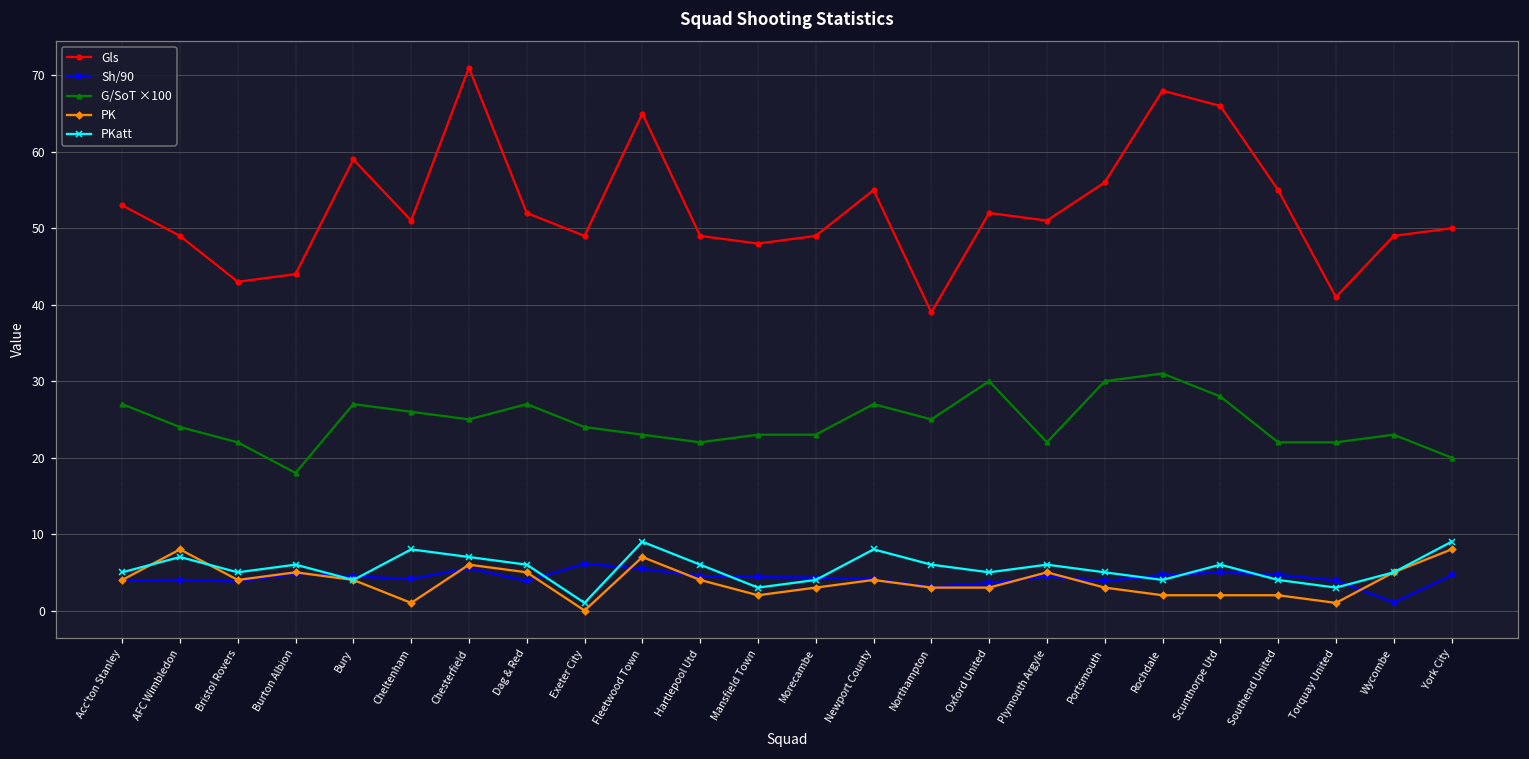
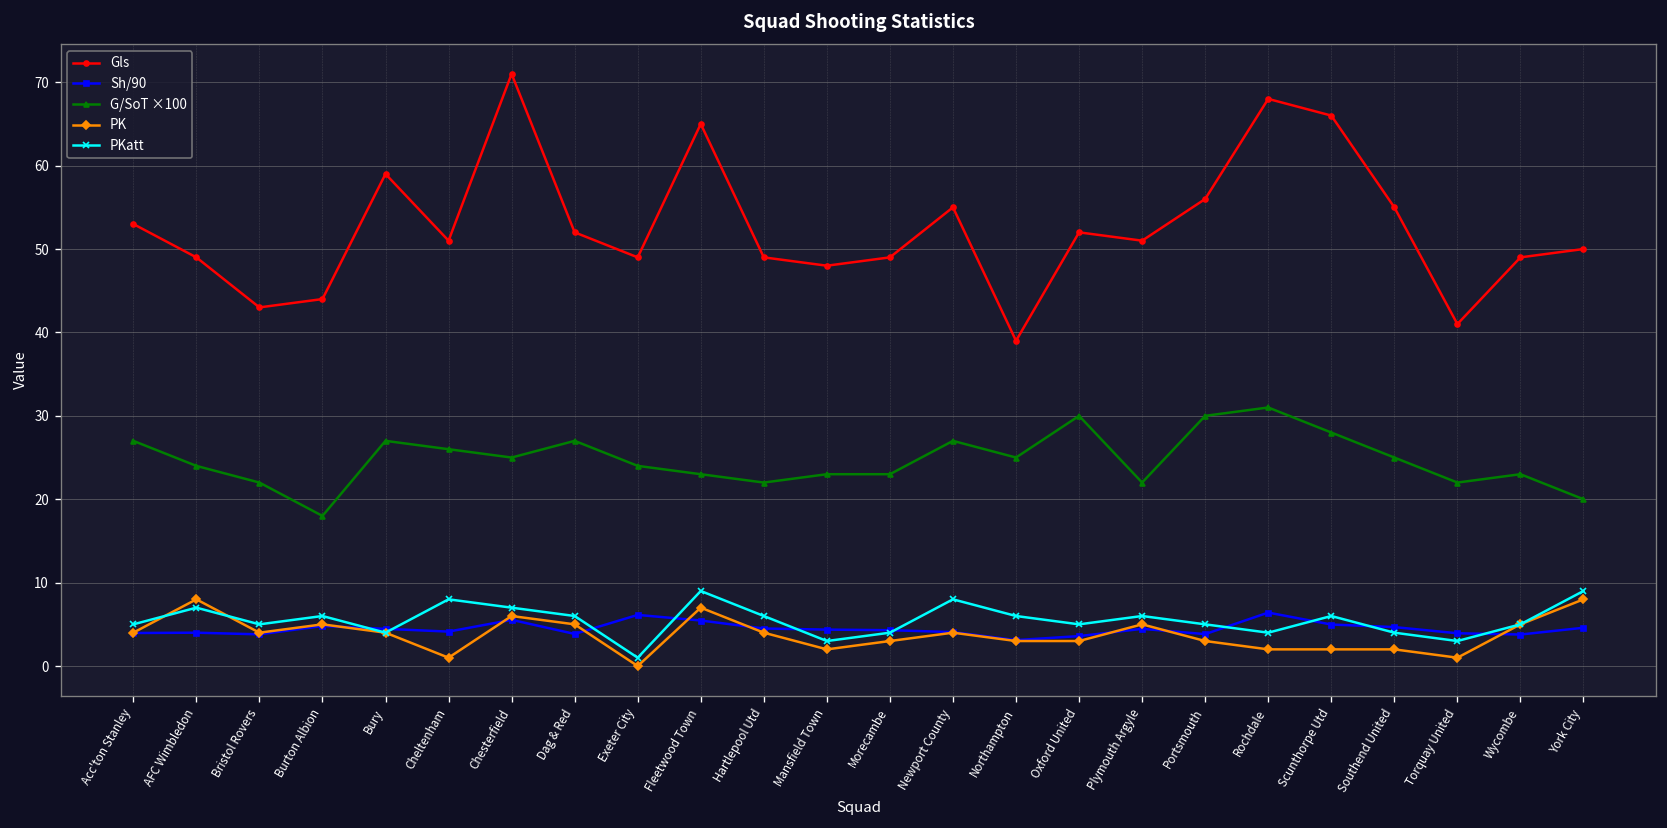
  {
    "Gls": {
      "Acc'ton Stanley": 53,
      "AFC Wimbledon": 49,
      "Bristol Rovers": 43,
      "Burton Albion": 44,
      "Bury": 59,
      "Cheltenham": 51,
      "Chesterfield": 71,
      "Dag & Red": 52,
      "Exeter City": 49,
      "Fleetwood Town": 65,
      "Hartlepool Utd": 49,
      "Mansfield Town": 48,
      "Morecambe": 49,
      "Newport County": 55,
      "Northampton": 39,
      "Oxford United": 52,
      "Plymouth Argyle": 51,
      "Portsmouth": 56,
      "Rochdale": 68,
      "Scunthorpe Utd": 66,
      "Southend United": 55,
      "Torquay United": 41,
      "Wycombe": 49,
      "York City": 50
    },
    "Sh/90": {
      "AFC Wimbledon": 4,
      "Bury": 4,
      "Cheltenham": 4,
      "Chesterfield": 6,
      "Dag & Red": 4,
      "Exeter City": 6,
      "Fleetwood Town": 5,
      "Hartlepool Utd": 5,
      "Mansfield Town": 4,
      "Oxford United": 4,
      "Plymouth Argyle": 4,
      "Portsmouth": 4,
-     "Rochdale": 5,
+     "Rochdale": 6,
      "Scunthorpe Utd": 5,
      "Southend United": 5,
      "Torquay United": 4,
-     "Wycombe": 1,
+     "Wycombe": 4,
      "York City": 5
    },
    "G/SoT ×100": {
      "Acc'ton Stanley": 27,
      "AFC Wimbledon": 24,
      "Bristol Rovers": 22,
      "Burton Albion": 18,
      "Bury": 27,
      "Cheltenham": 26,
      "Chesterfield": 25,
      "Dag & Red": 27,
      "Exeter City": 24,
      "Fleetwood Town": 23,
      "Hartlepool Utd": 22,
      "Mansfield Town": 23,
      "Morecambe": 23,
      "Newport County": 27,
      "Northampton": 25,
      "Oxford United": 30,
      "Plymouth Argyle": 22,
      "Portsmouth": 30,
      "Rochdale": 31,
      "Scunthorpe Utd": 28,
-     "Southend United": 22,
+     "Southend United": 25,
      "Torquay United": 22,
      "Wycombe": 23,
      "York City": 20
    },
    "PK": {
      "AFC Wimbledon": 8,
      "Cheltenham": 1,
      "Chesterfield": 6,
      "Dag & Red": 5,
      "Exeter City": 0,
      "Fleetwood Town": 7,
      "Hartlepool Utd": 4,
      "Mansfield Town": 2,
      "Morecambe": 3,
      "Oxford United": 3,
      "Plymouth Argyle": 5,
      "Portsmouth": 3,
      "Rochdale": 2,
      "Scunthorpe Utd": 2,
      "Southend United": 2,
      "Torquay United": 1,
      "York City": 8
    },
    "PKatt": {
      "Acc'ton Stanley": 5,
      "AFC Wimbledon": 7,
      "Bristol Rovers": 5,
      "Burton Albion": 6,
      "Cheltenham": 8,
      "Chesterfield": 7,
      "Dag & Red": 6,
      "Exeter City": 1,
      "Fleetwood Town": 9,
      "Hartlepool Utd": 6,
      "Mansfield Town": 3,
      "Newport County": 8,
      "Northampton": 6,
      "Oxford United": 5,
      "Plymouth Argyle": 6,
      "Portsmouth": 5,
      "Rochdale": 4,
      "Scunthorpe Utd": 6,
      "Southend United": 4,
      "Torquay United": 3,
      "York City": 9
    }
  }
